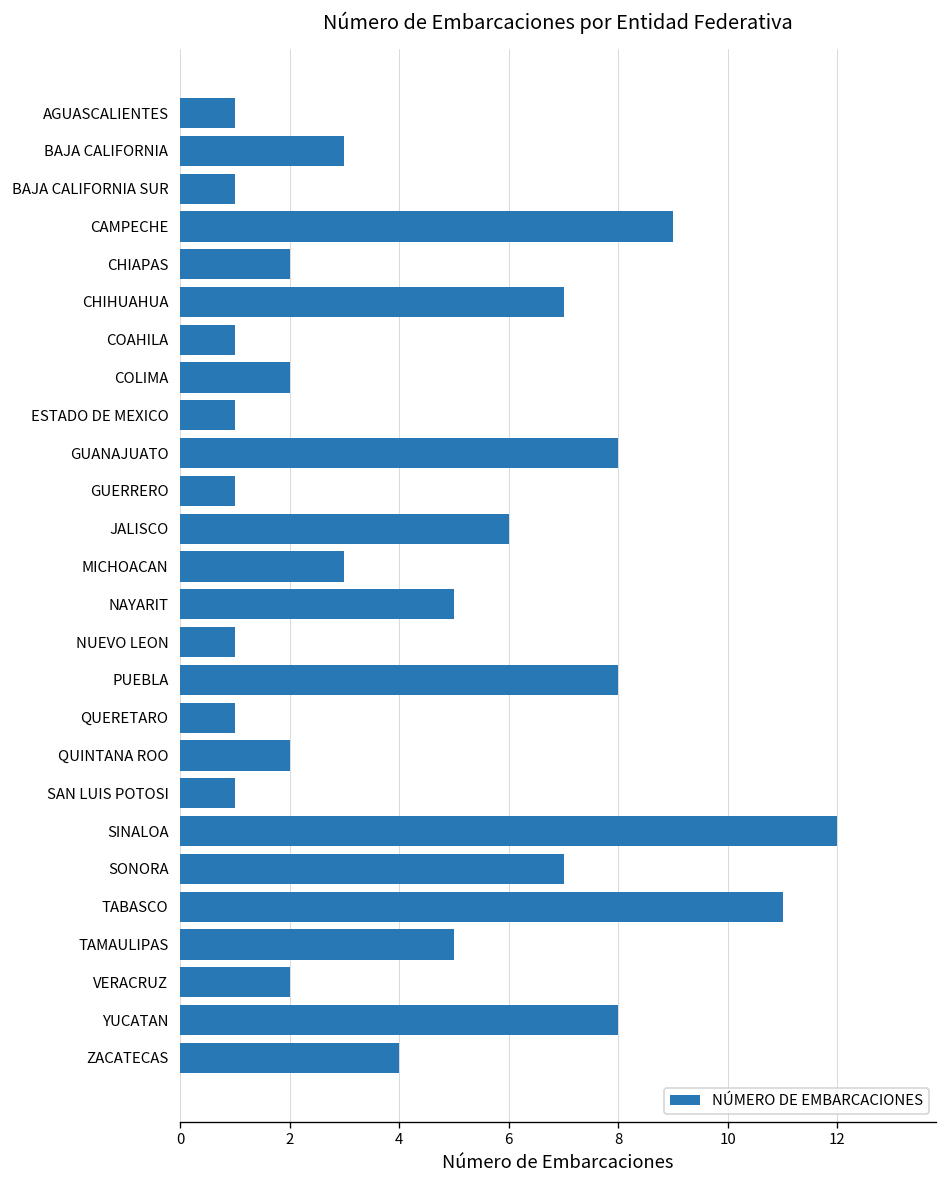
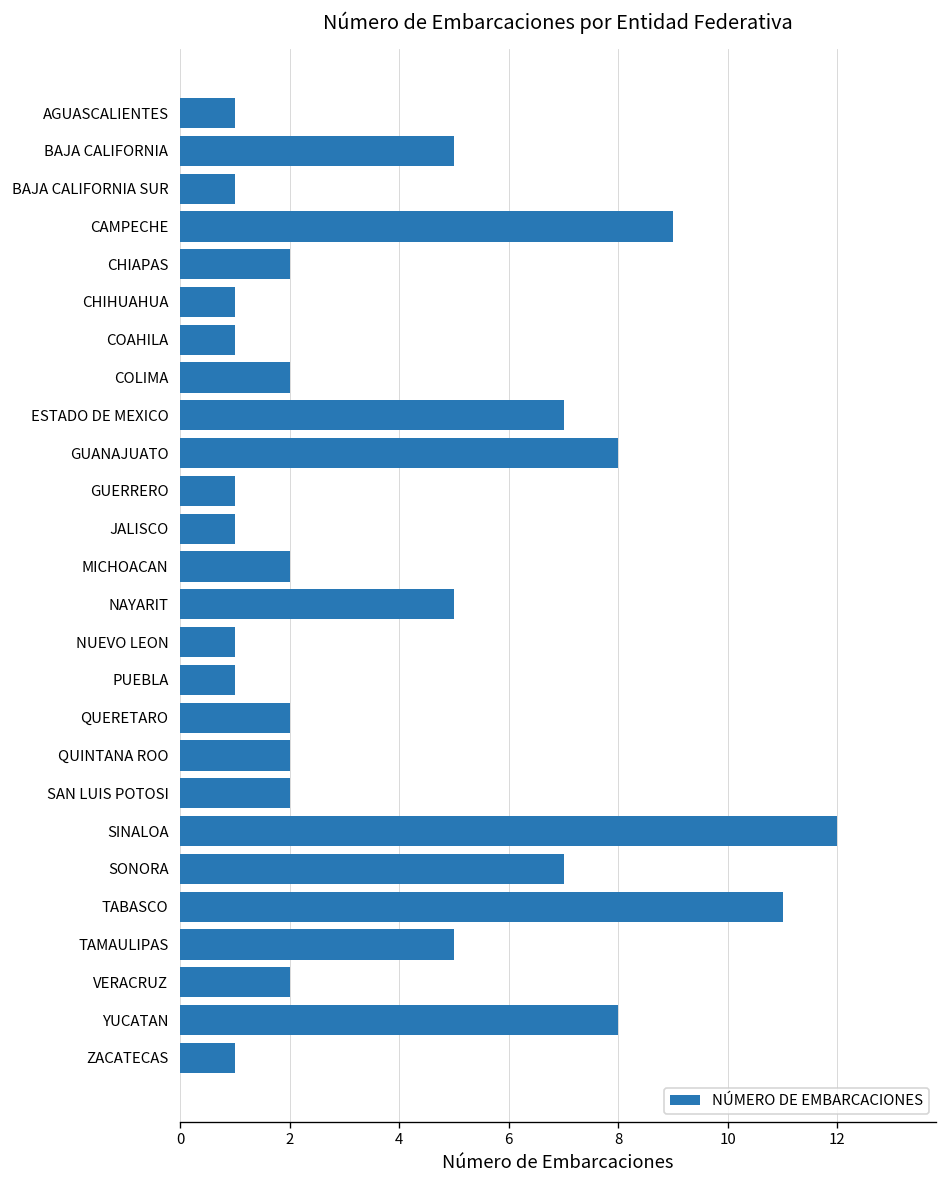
  {
    "AGUASCALIENTES": 1,
-   "BAJA CALIFORNIA": 3,
+   "BAJA CALIFORNIA": 5,
    "BAJA CALIFORNIA SUR": 1,
    "CAMPECHE": 9,
    "CHIAPAS": 2,
-   "CHIHUAHUA": 7,
+   "CHIHUAHUA": 1,
    "COAHILA": 1,
    "COLIMA": 2,
-   "ESTADO DE MEXICO": 1,
+   "ESTADO DE MEXICO": 7,
    "GUANAJUATO": 8,
    "GUERRERO": 1,
-   "JALISCO": 6,
-   "MICHOACAN": 3,
+   "JALISCO": 1,
+   "MICHOACAN": 2,
    "NAYARIT": 5,
    "NUEVO LEON": 1,
-   "PUEBLA": 8,
-   "QUERETARO": 1,
+   "PUEBLA": 1,
+   "QUERETARO": 2,
    "QUINTANA ROO": 2,
-   "SAN LUIS POTOSI": 1,
+   "SAN LUIS POTOSI": 2,
    "SINALOA": 12,
    "SONORA": 7,
    "TABASCO": 11,
    "TAMAULIPAS": 5,
    "VERACRUZ": 2,
    "YUCATAN": 8,
-   "ZACATECAS": 4
+   "ZACATECAS": 1
  }
